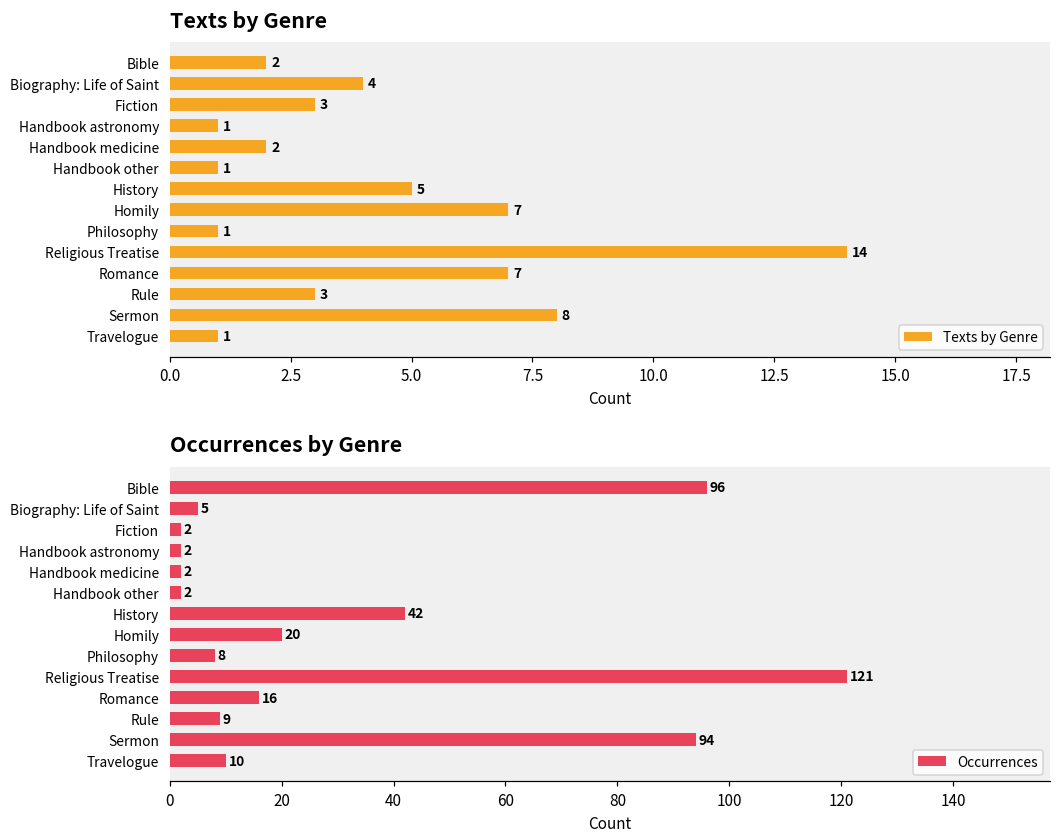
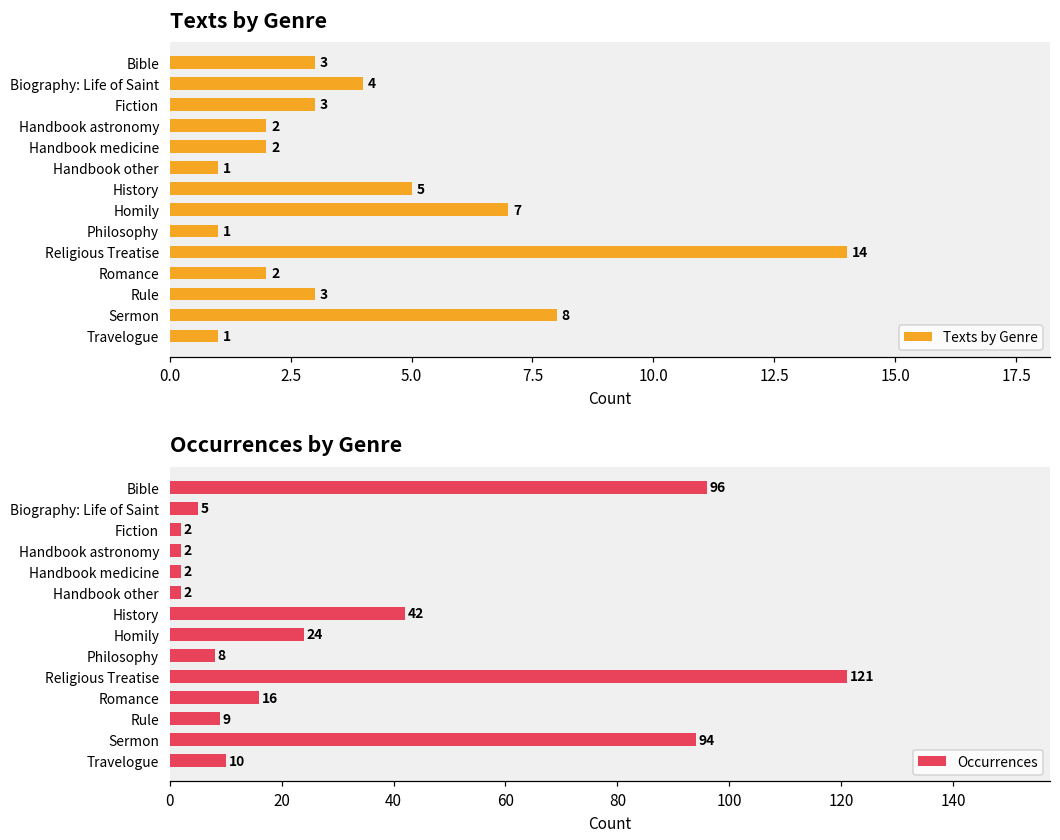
  {
    "Texts by Genre": {
-     "Bible": 2,
+     "Bible": 3,
      "Biography: Life of Saint": 4,
      "Fiction": 3,
-     "Handbook astronomy": 1,
+     "Handbook astronomy": 2,
      "Handbook medicine": 2,
      "Handbook other": 1,
      "History": 5,
      "Homily": 7,
      "Philosophy": 1,
      "Religious Treatise": 14,
-     "Romance": 7,
+     "Romance": 2,
      "Rule": 3,
      "Sermon": 8,
      "Travelogue": 1
    },
    "Occurrences by Genre": {
      "Bible": 96,
      "Biography: Life of Saint": 5,
      "Fiction": 2,
      "Handbook astronomy": 2,
      "Handbook medicine": 2,
      "Handbook other": 2,
      "History": 42,
-     "Homily": 20,
+     "Homily": 24,
      "Philosophy": 8,
      "Religious Treatise": 121,
      "Romance": 16,
      "Rule": 9,
      "Sermon": 94,
      "Travelogue": 10
    }
  }
